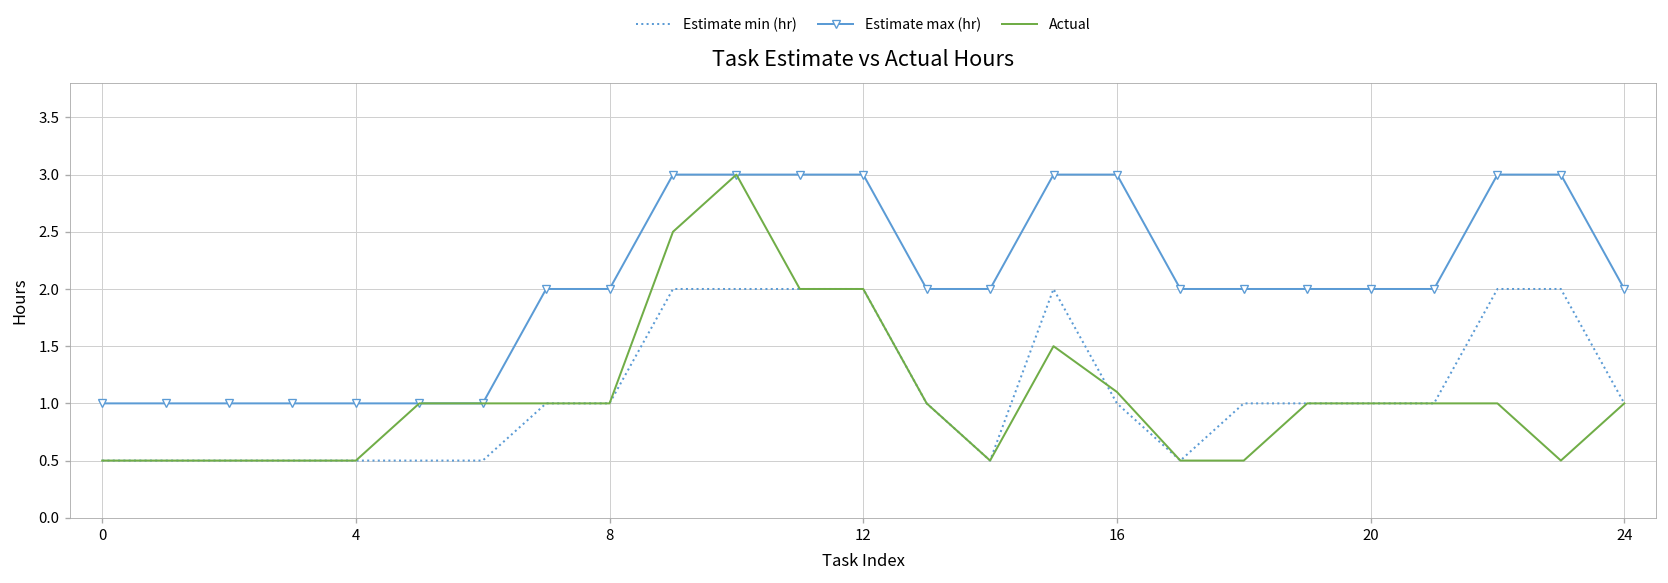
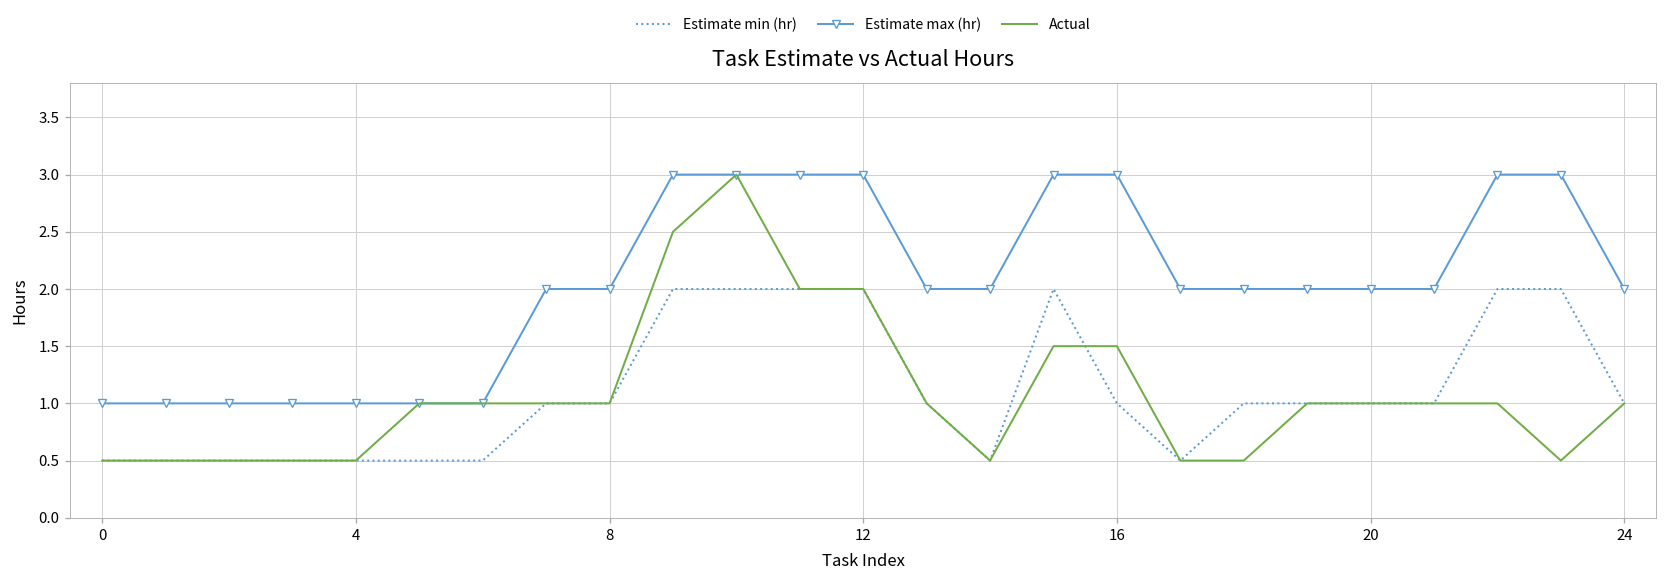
  {
    "Actual": {
-     "16": 1.1
+     "16": 1.5
    }
  }
